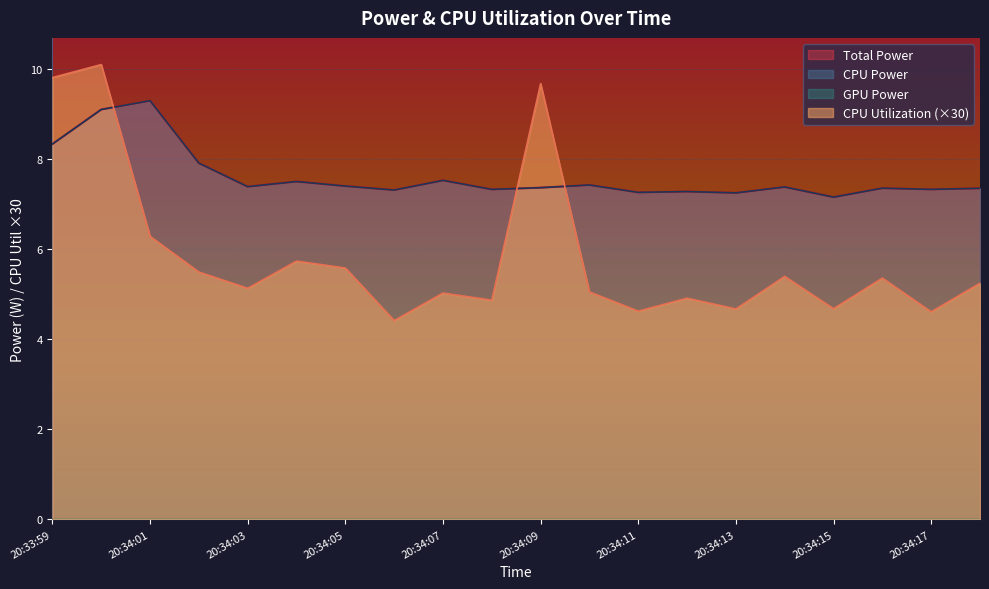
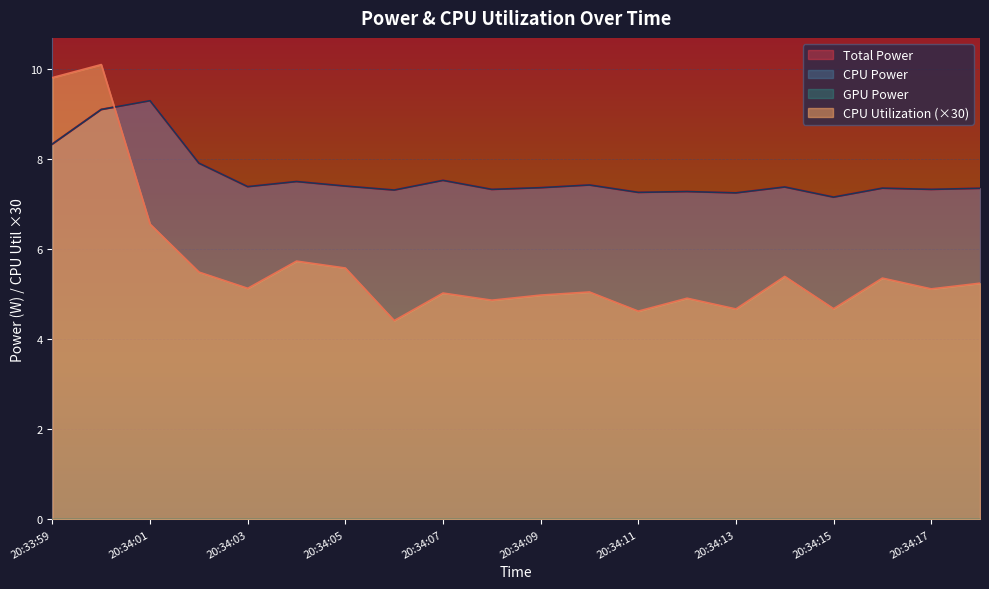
  {
    "CPU Utilization (×30)": {
      "20:33:59": 9.8,
-     "20:34:01": 6.3,
+     "20:34:01": 6.6,
      "20:34:03": 5.1,
      "20:34:05": 5.6,
      "20:34:07": 5.0,
-     "20:34:09": 9.7,
+     "20:34:09": 5.0,
      "20:34:11": 4.6,
      "20:34:13": 4.7,
      "20:34:15": 4.7,
-     "20:34:17": 4.6
+     "20:34:17": 5.1
    }
  }
